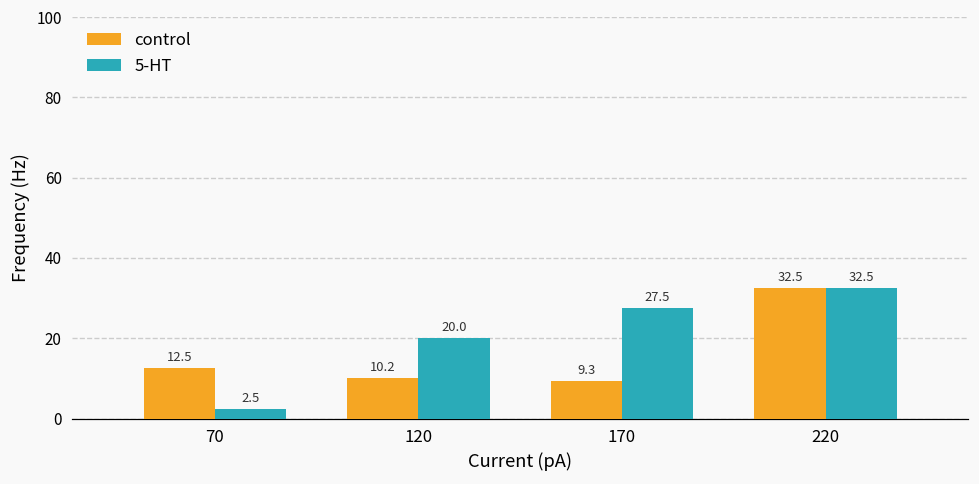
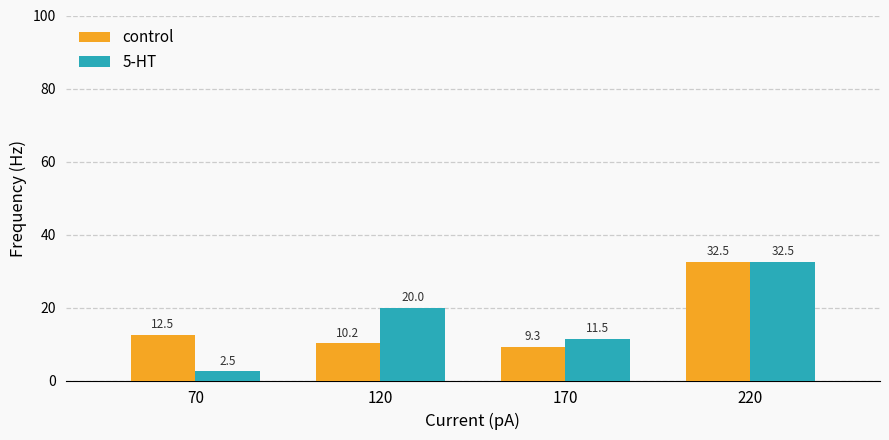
  {
    "control": {
      "70": 12.5,
      "120": 10.2,
      "170": 9.3,
      "220": 32.5
    },
    "5-HT": {
      "70": 2.5,
      "120": 20.0,
-     "170": 27.5,
+     "170": 11.5,
      "220": 32.5
    }
  }
